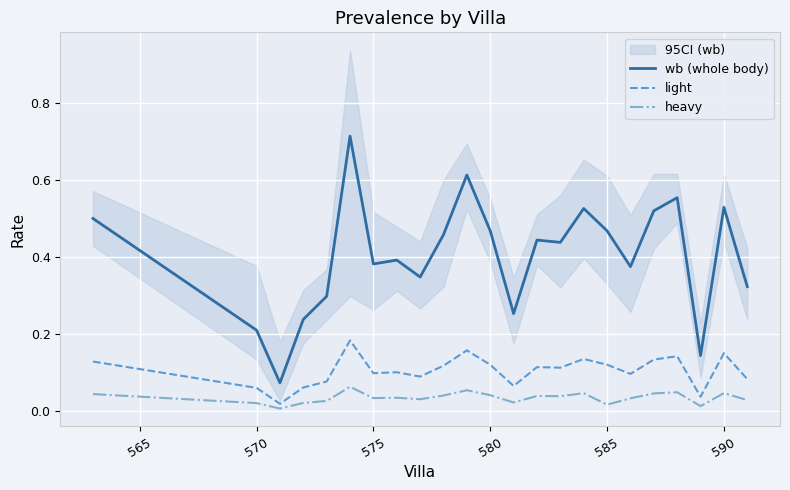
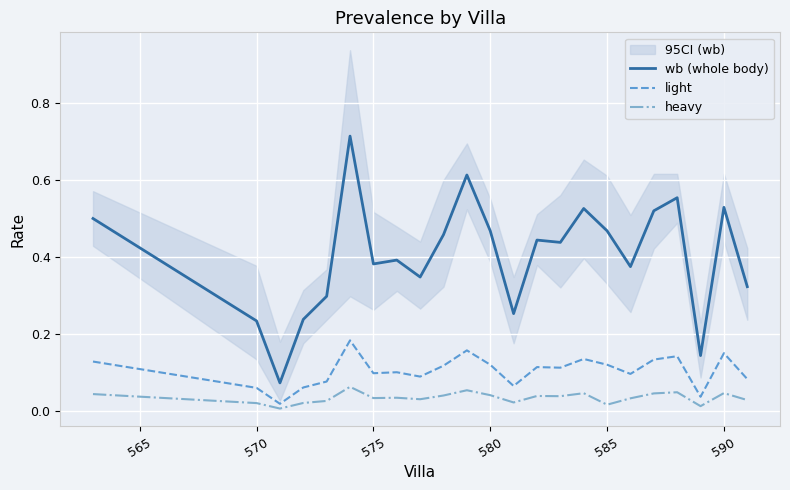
  {
    "wb (whole body)": {
-     "570": 0.21,
+     "570": 0.23,
      "575": 0.38,
      "580": 0.47,
      "585": 0.47,
      "590": 0.53
    }
  }
